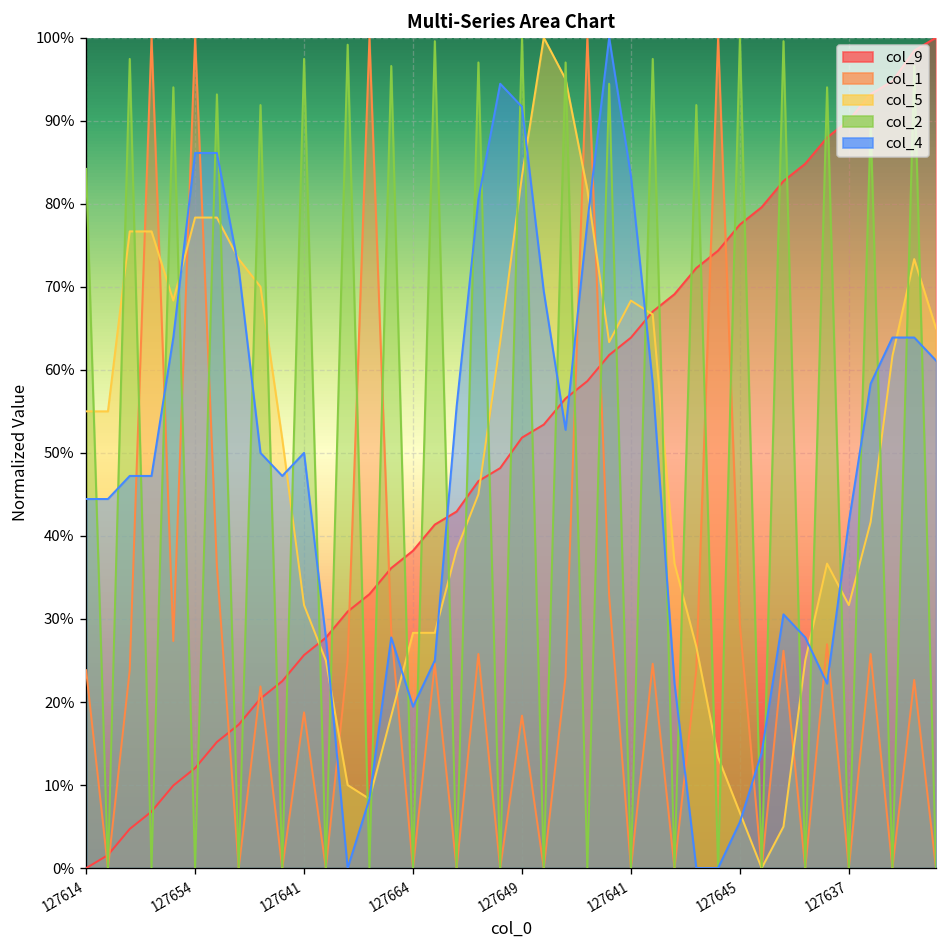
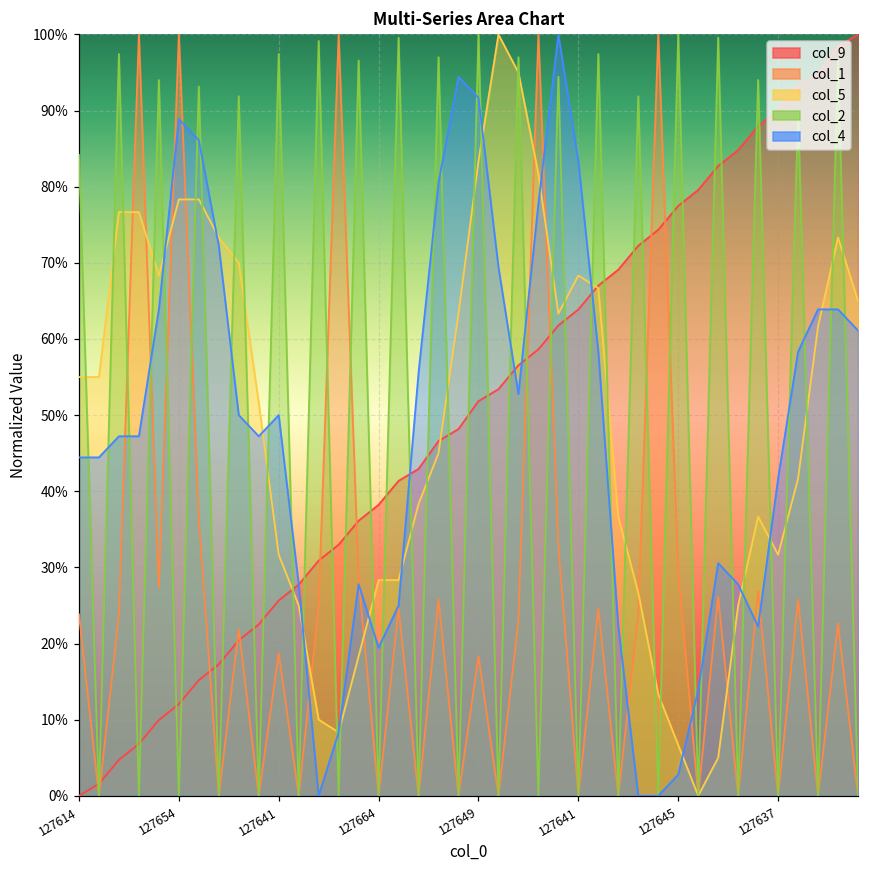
  {
    "col_2": {
      "127614": "84%",
      "127654": "0%",
      "127649": "100%",
      "127645": "100%"
    },
    "col_4": {
      "127614": "44%",
-     "127654": "86%",
+     "127654": "89%",
      "127664": "19%",
      "127649": "92%",
-     "127645": "6%",
+     "127645": "3%",
      "127637": "42%"
    }
  }
